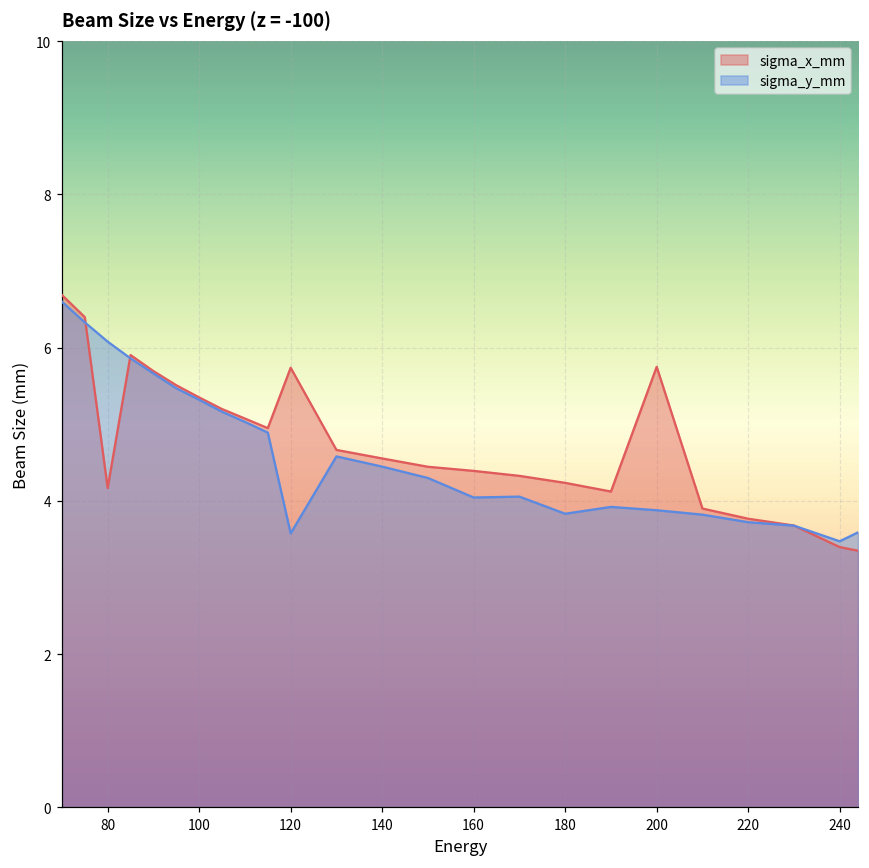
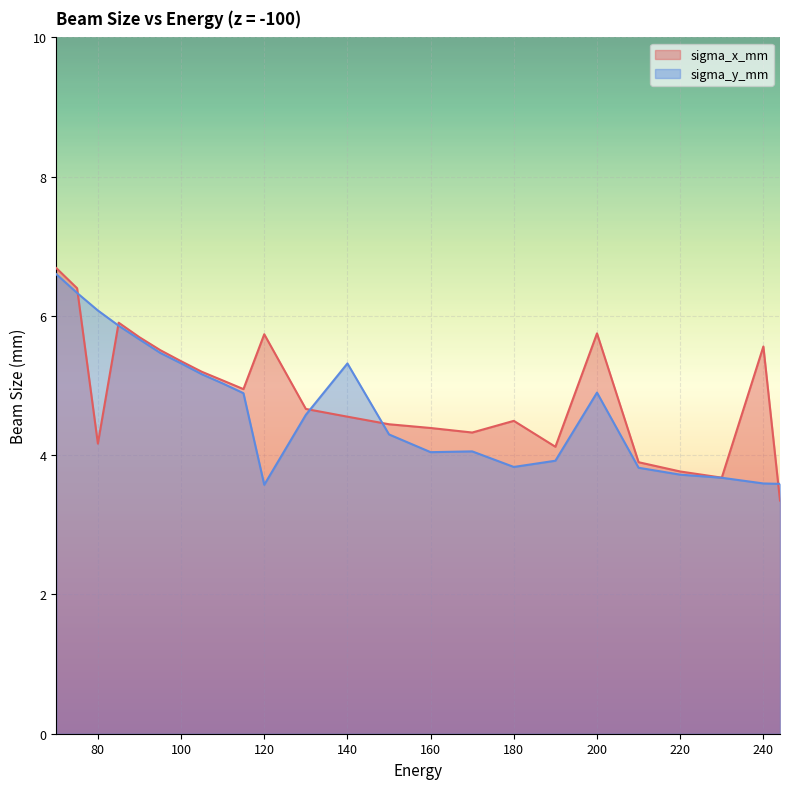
  {
    "sigma_x_mm": {
      "80": 4.2,
      "120": 5.7,
      "140": 4.6,
      "160": 4.4,
-     "180": 4.2,
+     "180": 4.5,
      "200": 5.7,
      "220": 3.8,
-     "240": 3.4
+     "240": 5.6
    },
    "sigma_y_mm": {
      "80": 6.1,
      "120": 3.6,
-     "140": 4.4,
+     "140": 5.3,
      "160": 4.0,
      "180": 3.8,
-     "200": 3.9,
+     "200": 4.9,
      "220": 3.7,
-     "240": 3.5
+     "240": 3.6
    }
  }
